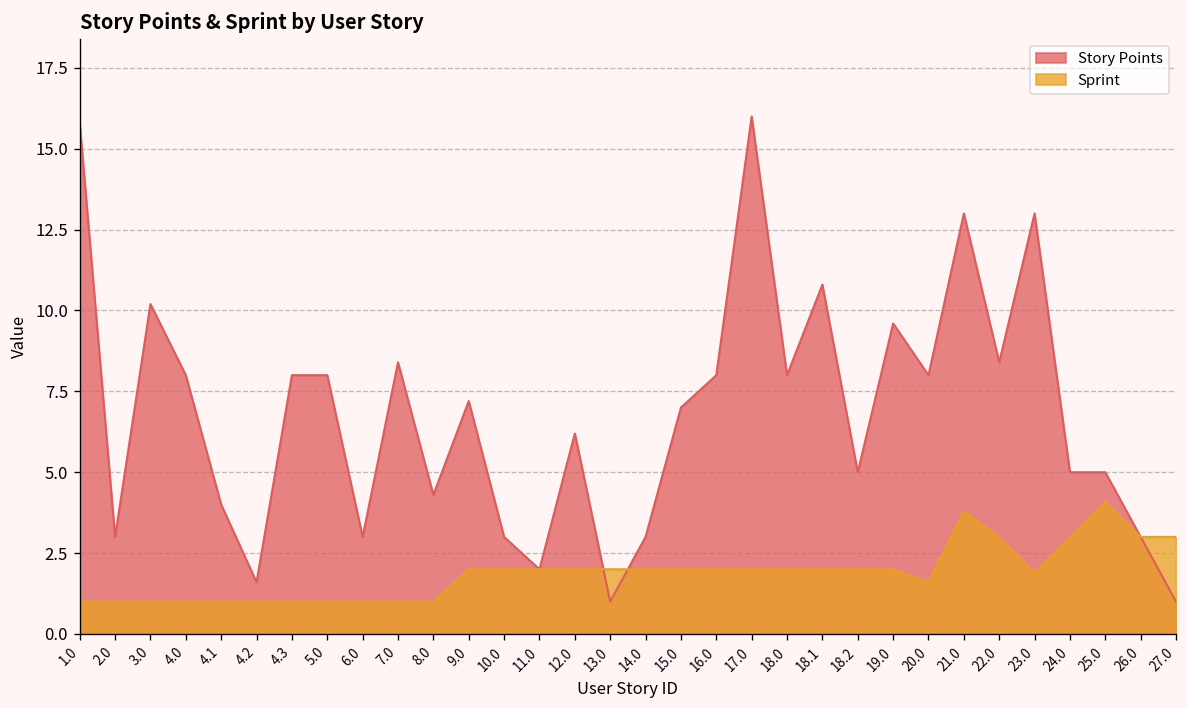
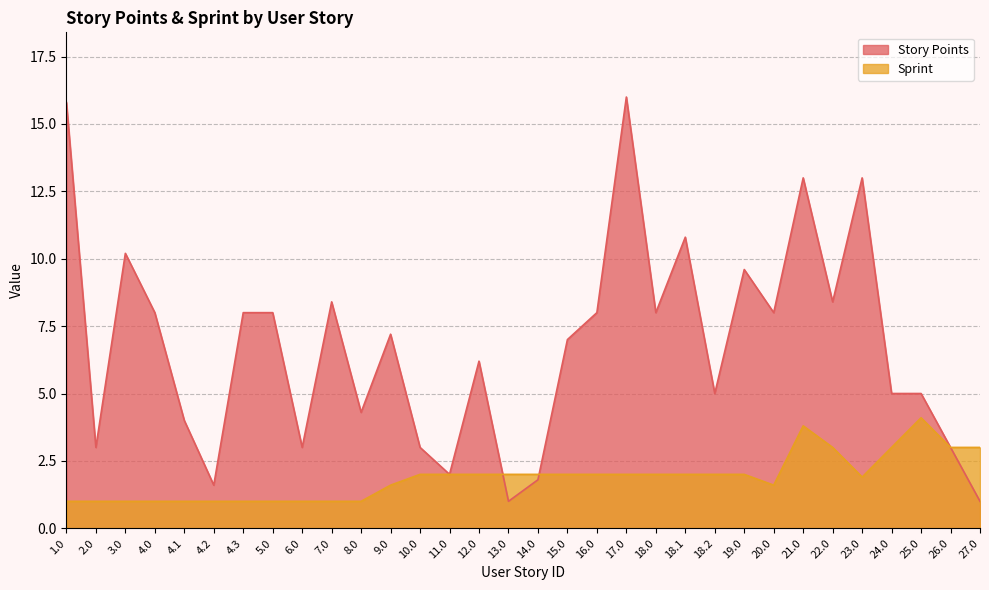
  {
    "Story Points": {
      "1.0": 15.8,
      "2.0": 3.0,
      "3.0": 10.2,
      "4.0": 8.0,
      "4.1": 4.0,
      "4.2": 1.6,
      "4.3": 8.0,
      "5.0": 8.0,
      "6.0": 3.0,
      "7.0": 8.4,
      "8.0": 4.3,
      "9.0": 7.2,
      "10.0": 3.0,
      "12.0": 6.2,
      "13.0": 1.0,
-     "14.0": 3.0,
+     "14.0": 1.8,
      "15.0": 7.0,
      "16.0": 8.0,
      "17.0": 16.0,
      "18.0": 8.0,
      "18.1": 10.8,
      "18.2": 5.0,
      "19.0": 9.6,
      "20.0": 8.0,
      "21.0": 13.0,
      "22.0": 8.4,
      "23.0": 13.0,
      "24.0": 5.0,
      "25.0": 5.0,
      "27.0": 1.0
    },
    "Sprint": {
      "1.0": 1.0,
      "2.0": 1.0,
      "3.0": 1.0,
      "4.0": 1.0,
      "4.1": 1.0,
      "4.2": 1.0,
      "4.3": 1.0,
      "5.0": 1.0,
      "6.0": 1.0,
      "7.0": 1.0,
      "8.0": 1.0,
-     "9.0": 2.0,
+     "9.0": 1.6,
      "10.0": 2.0,
      "12.0": 2.0,
      "13.0": 2.0,
      "14.0": 2.0,
      "15.0": 2.0,
      "16.0": 2.0,
      "17.0": 2.0,
      "18.0": 2.0,
      "18.1": 2.0,
      "18.2": 2.0,
      "19.0": 2.0,
      "20.0": 1.6,
      "21.0": 3.8,
      "22.0": 3.0,
      "23.0": 1.9,
      "24.0": 3.0,
      "25.0": 4.1,
      "27.0": 3.0
    }
  }
